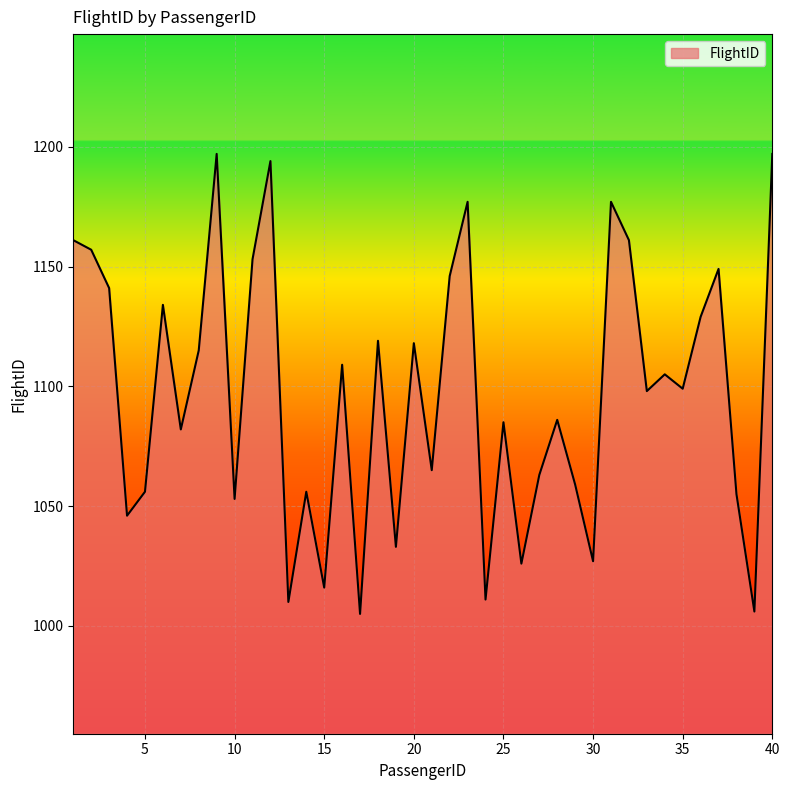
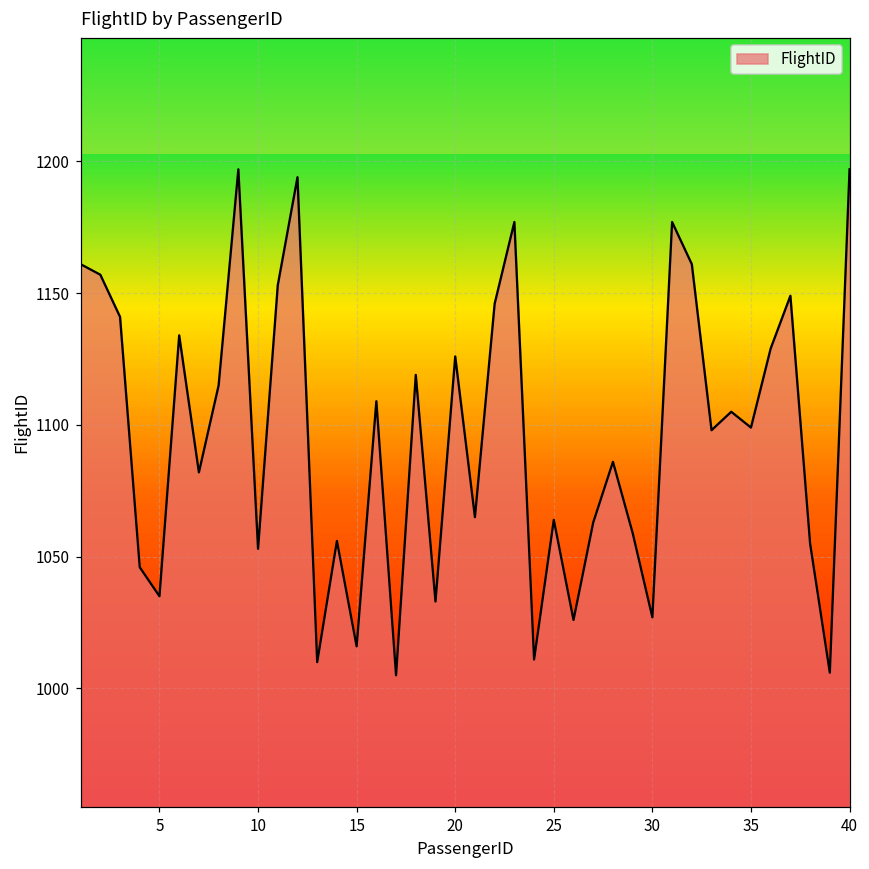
  {
-   "5": 1056,
+   "5": 1035,
    "10": 1053,
    "15": 1016,
-   "20": 1118,
-   "25": 1085,
+   "20": 1126,
+   "25": 1064,
    "30": 1027,
    "35": 1099,
    "40": 1197
  }
